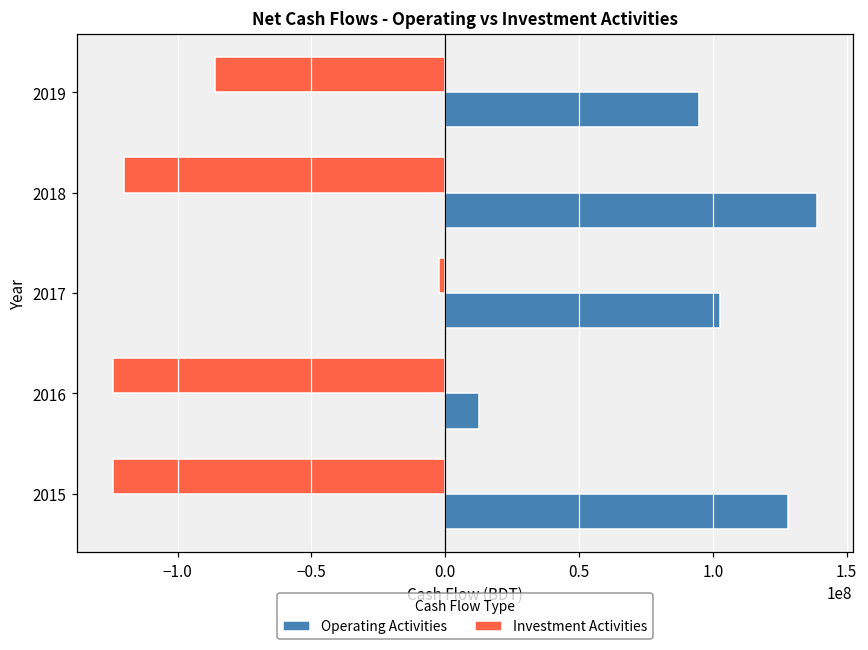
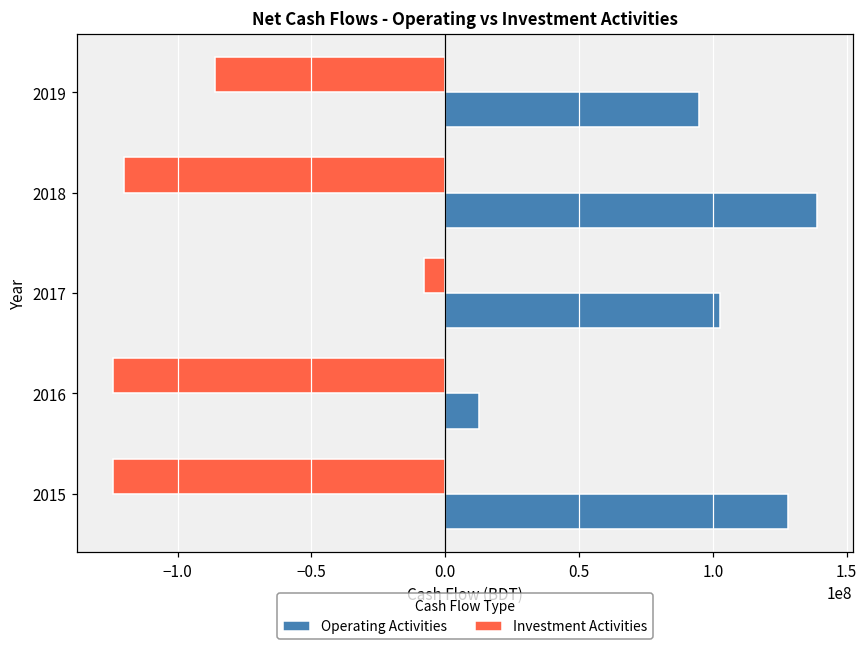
  {
    "Operating Activities": {
      "2019": 95000000,
      "2018": 139000000,
      "2017": 103000000,
      "2016": 13000000,
      "2015": 128000000
    },
    "Investment Activities": {
      "2019": -86000000,
      "2018": -120000000,
-     "2017": -2000000,
+     "2017": -8000000,
      "2016": -124000000,
      "2015": -124000000
    }
  }
